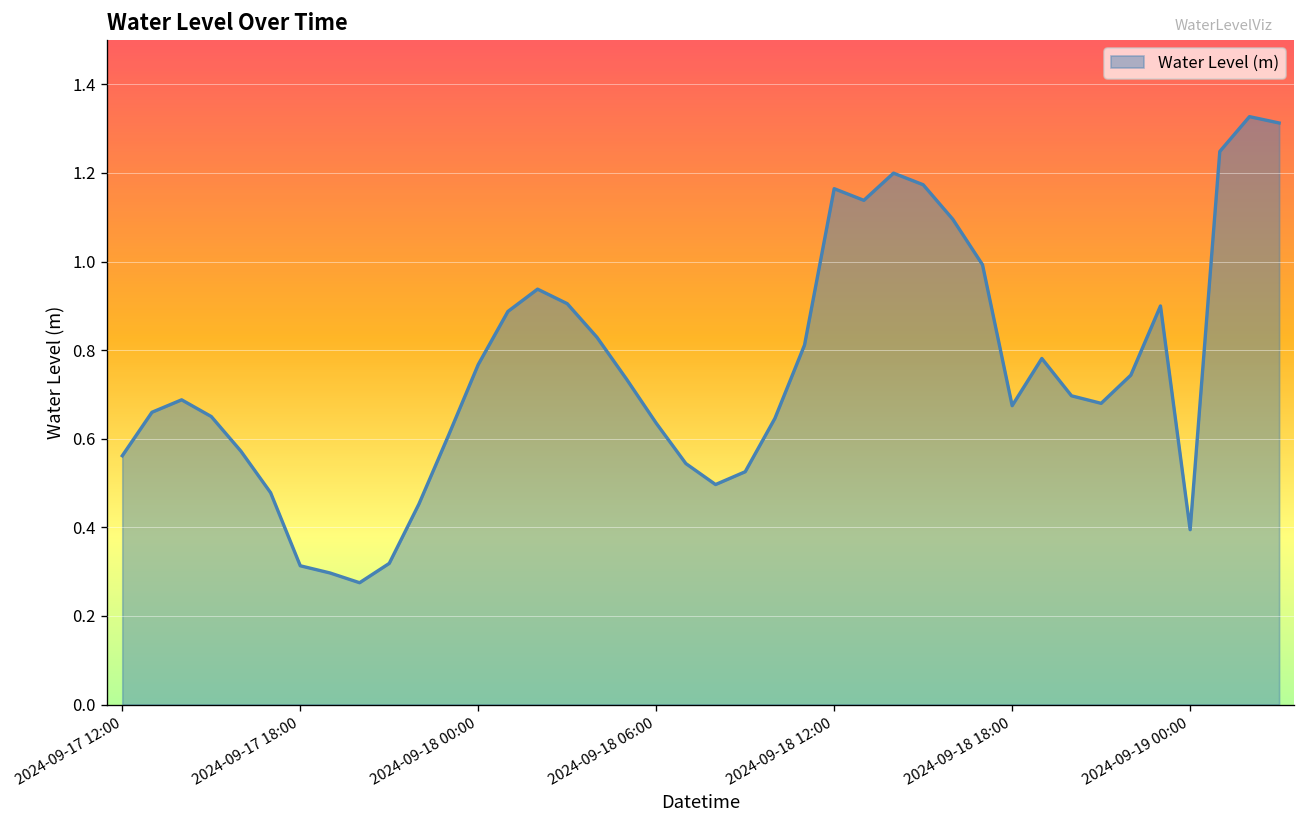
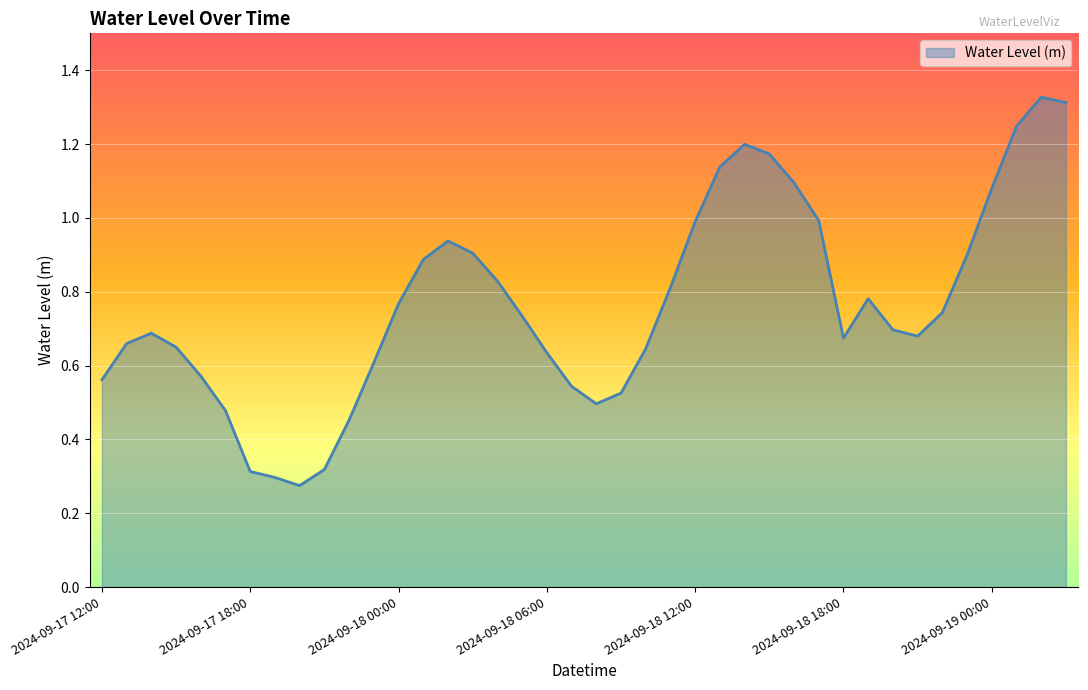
  {
    "2024-09-17 12:00": 0.56,
    "2024-09-17 18:00": 0.31,
    "2024-09-18 00:00": 0.77,
    "2024-09-18 06:00": 0.64,
-   "2024-09-18 12:00": 1.16,
+   "2024-09-18 12:00": 0.99,
    "2024-09-18 18:00": 0.67,
-   "2024-09-19 00:00": 0.39
+   "2024-09-19 00:00": 1.08
  }
